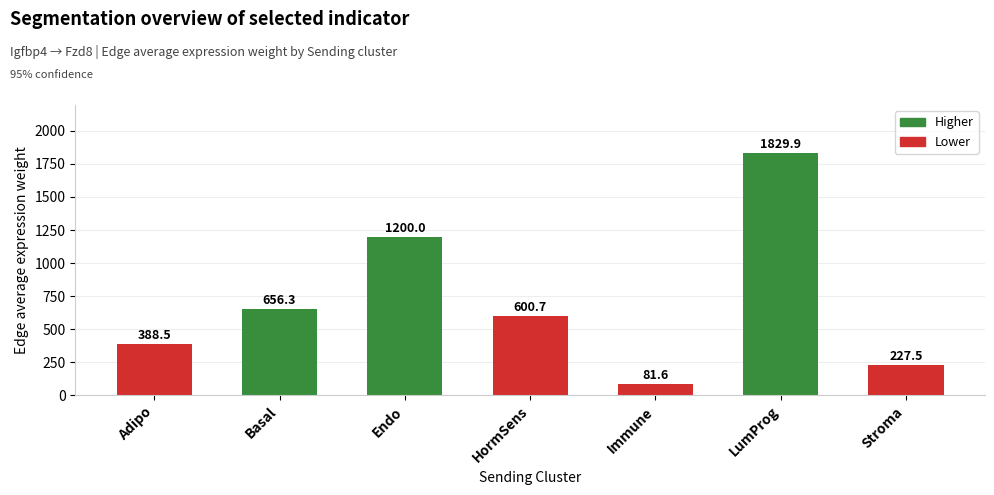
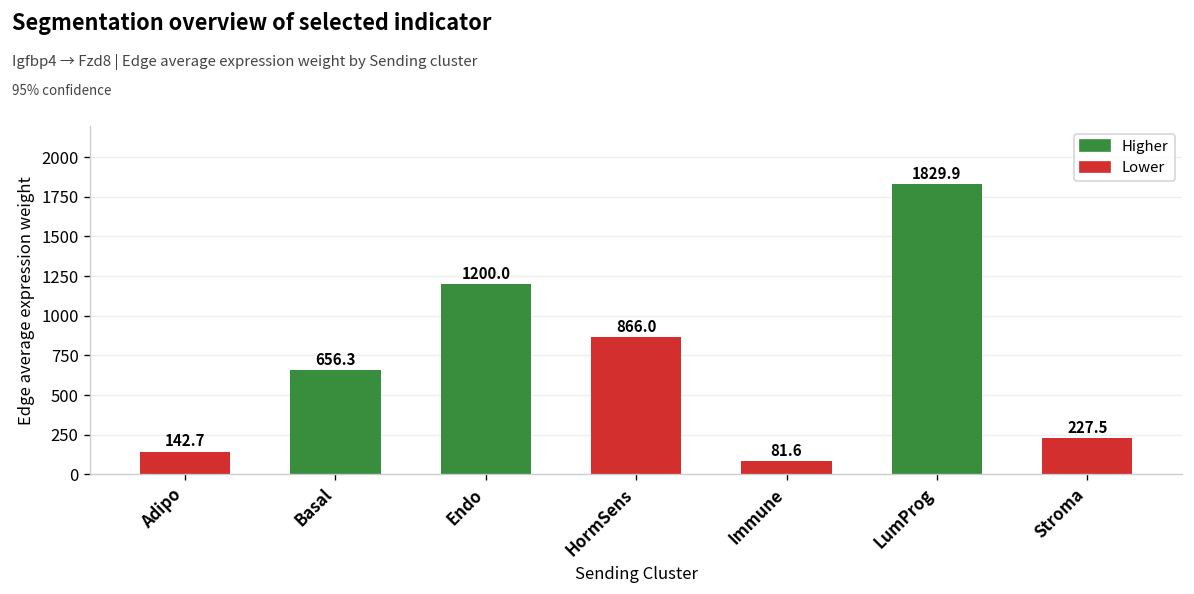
  {
-   "Adipo": 388.5,
+   "Adipo": 142.7,
    "Basal": 656.3,
    "Endo": 1200.0,
-   "HormSens": 600.7,
+   "HormSens": 866.0,
    "Immune": 81.6,
    "LumProg": 1829.9,
    "Stroma": 227.5
  }
